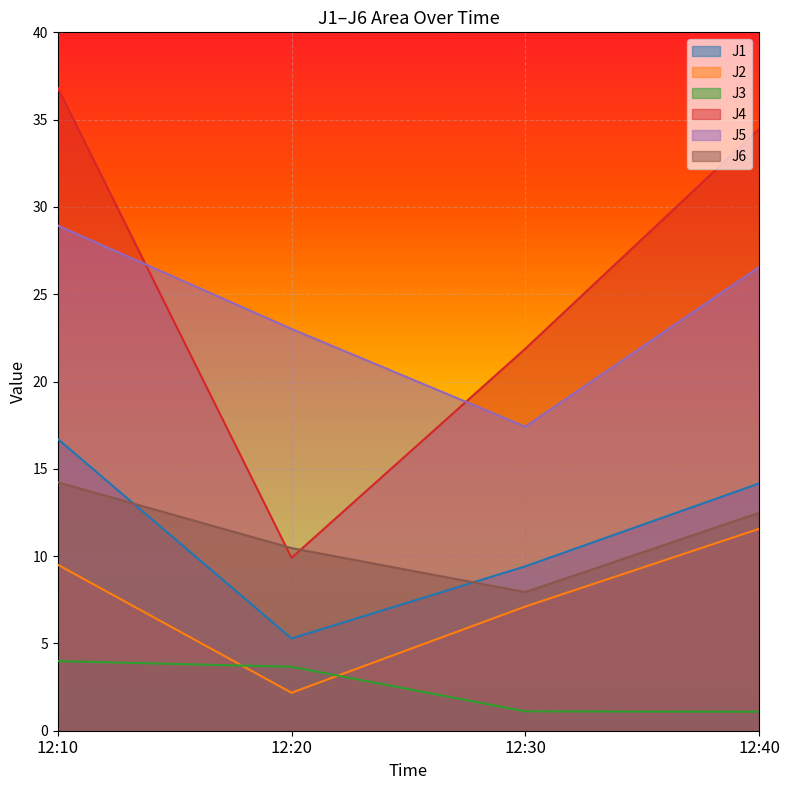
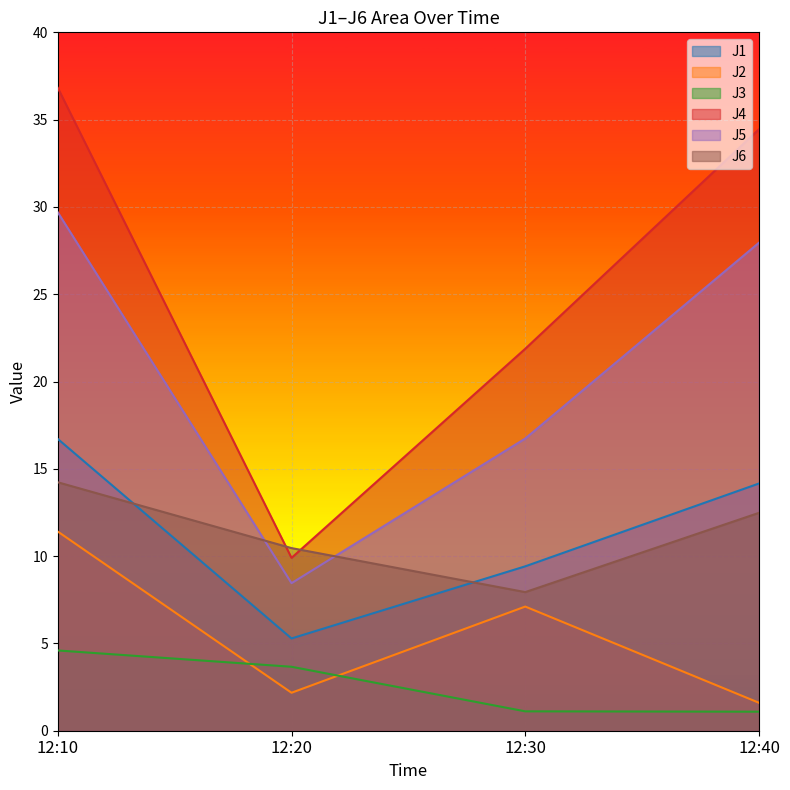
  {
    "J1": {
      "12:10": 16.7,
      "12:20": 5.3,
      "12:30": 9.4,
      "12:40": 14.2
    },
    "J2": {
-     "12:10": 9.5,
+     "12:10": 11.4,
      "12:20": 2.2,
      "12:30": 7.1,
-     "12:40": 11.6
+     "12:40": 1.6
    },
    "J3": {
-     "12:10": 4.0,
+     "12:10": 4.6,
      "12:20": 3.7,
      "12:30": 1.1,
      "12:40": 1.1
    },
    "J4": {
      "12:10": 36.8,
      "12:20": 9.9,
      "12:30": 21.9,
      "12:40": 34.5
    },
    "J5": {
-     "12:10": 28.9,
-     "12:20": 23.0,
-     "12:30": 17.4,
-     "12:40": 26.6
+     "12:10": 29.7,
+     "12:20": 8.5,
+     "12:30": 16.7,
+     "12:40": 28.0
    },
    "J6": {
      "12:10": 14.2,
      "12:20": 10.5,
      "12:30": 7.9,
      "12:40": 12.5
    }
  }
